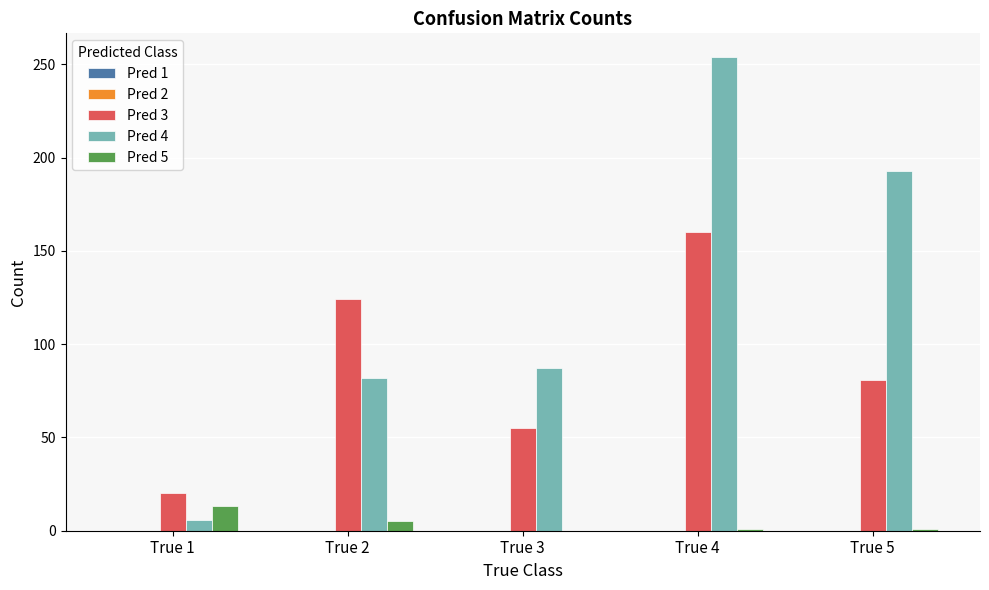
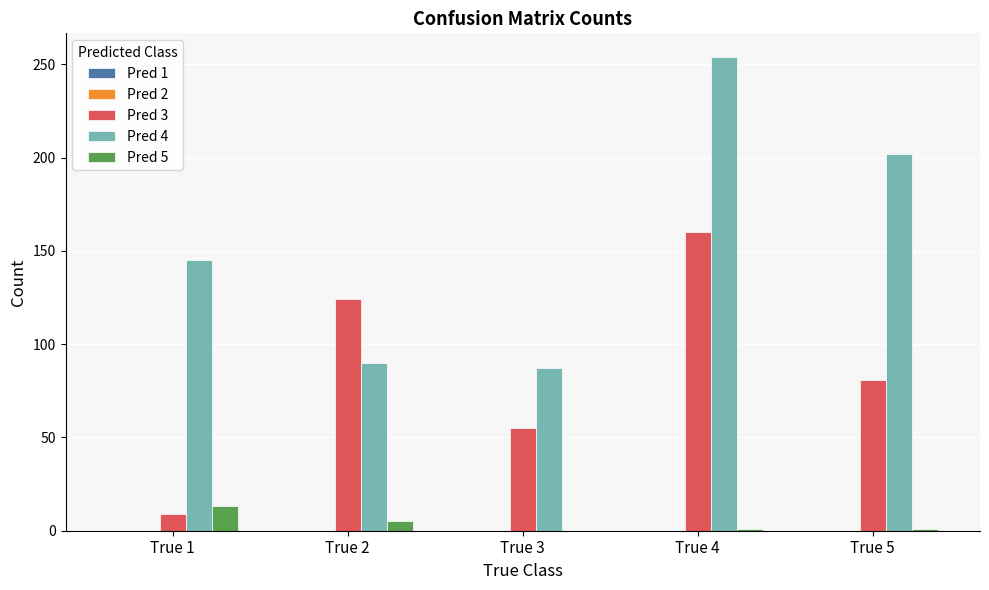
  {
    "Pred 1": {
      "True 1": 0,
      "True 2": 0,
      "True 3": 0,
      "True 4": 0,
      "True 5": 0
    },
    "Pred 2": {
      "True 1": 0,
      "True 2": 0,
      "True 3": 0,
      "True 4": 0,
      "True 5": 0
    },
    "Pred 3": {
-     "True 1": 20,
+     "True 1": 9,
      "True 2": 124,
      "True 3": 55,
      "True 4": 160,
      "True 5": 81
    },
    "Pred 4": {
-     "True 1": 6,
-     "True 2": 82,
+     "True 1": 145,
+     "True 2": 90,
      "True 3": 87,
      "True 4": 254,
-     "True 5": 193
+     "True 5": 202
    },
    "Pred 5": {
      "True 1": 13,
      "True 2": 5,
      "True 3": 0
    }
  }
